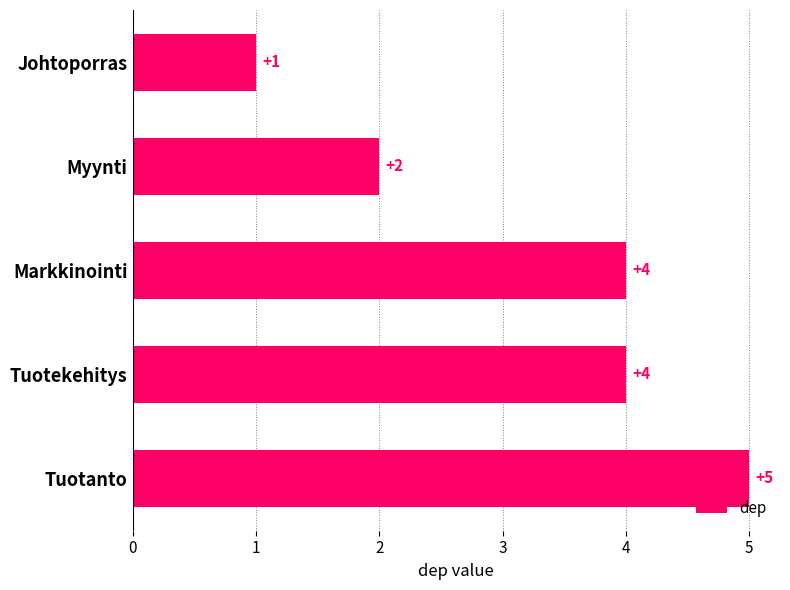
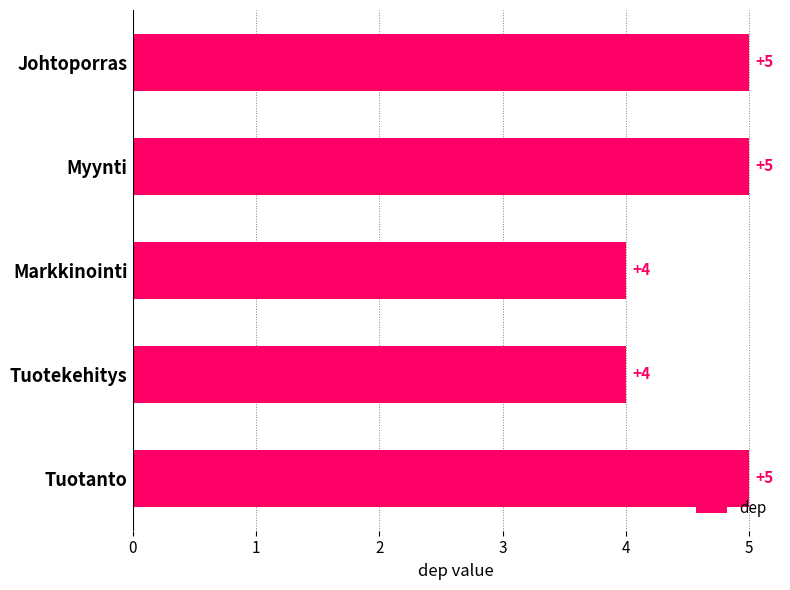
  {
-   "Johtoporras": "+1",
-   "Myynti": "+2",
+   "Johtoporras": "+5",
+   "Myynti": "+5",
    "Markkinointi": "+4",
    "Tuotekehitys": "+4",
    "Tuotanto": "+5"
  }
